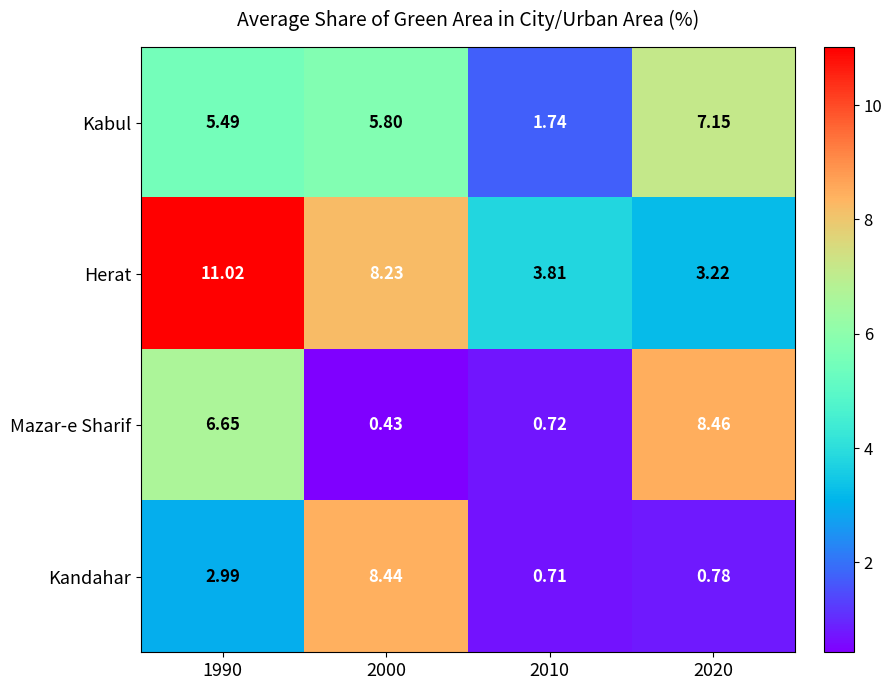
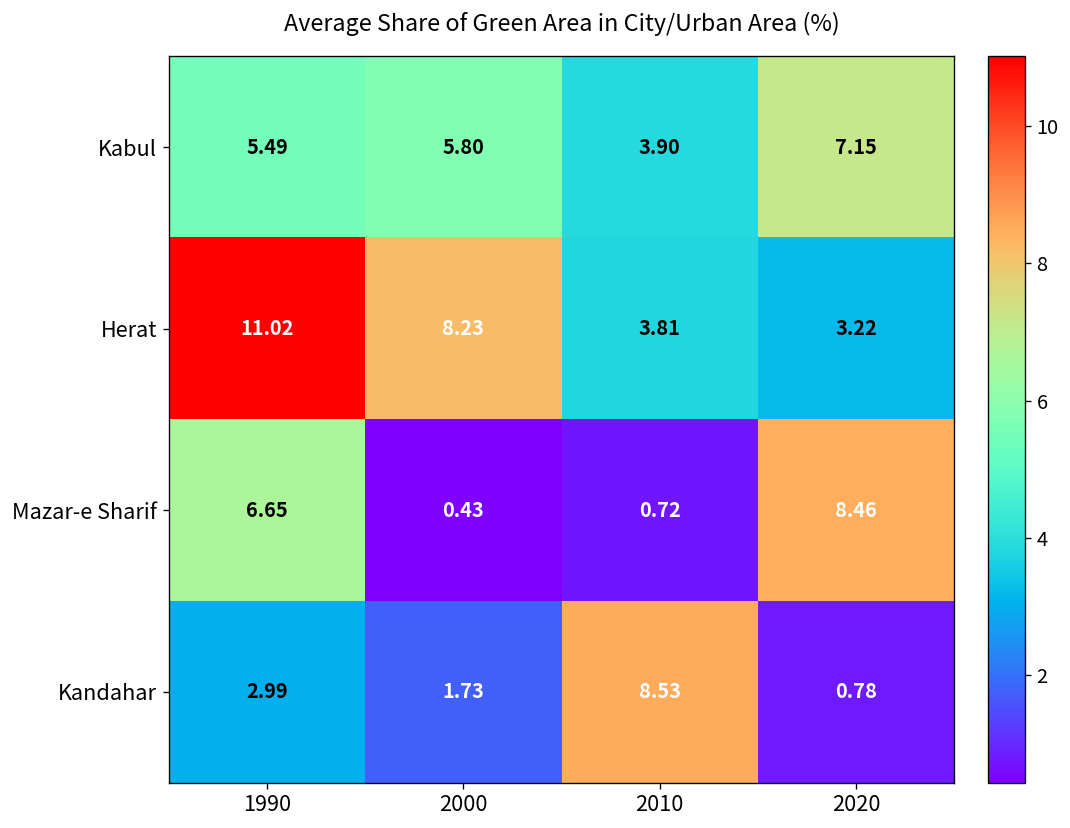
  {
    "Kabul": {
      "1990": 5.49,
      "2000": 5.80,
-     "2010": 1.74,
+     "2010": 3.90,
      "2020": 7.15
    },
    "Herat": {
      "1990": 11.02,
      "2000": 8.23,
      "2010": 3.81,
      "2020": 3.22
    },
    "Mazar-e Sharif": {
      "1990": 6.65,
      "2000": 0.43,
      "2010": 0.72,
      "2020": 8.46
    },
    "Kandahar": {
      "1990": 2.99,
-     "2000": 8.44,
-     "2010": 0.71,
+     "2000": 1.73,
+     "2010": 8.53,
      "2020": 0.78
    }
  }
